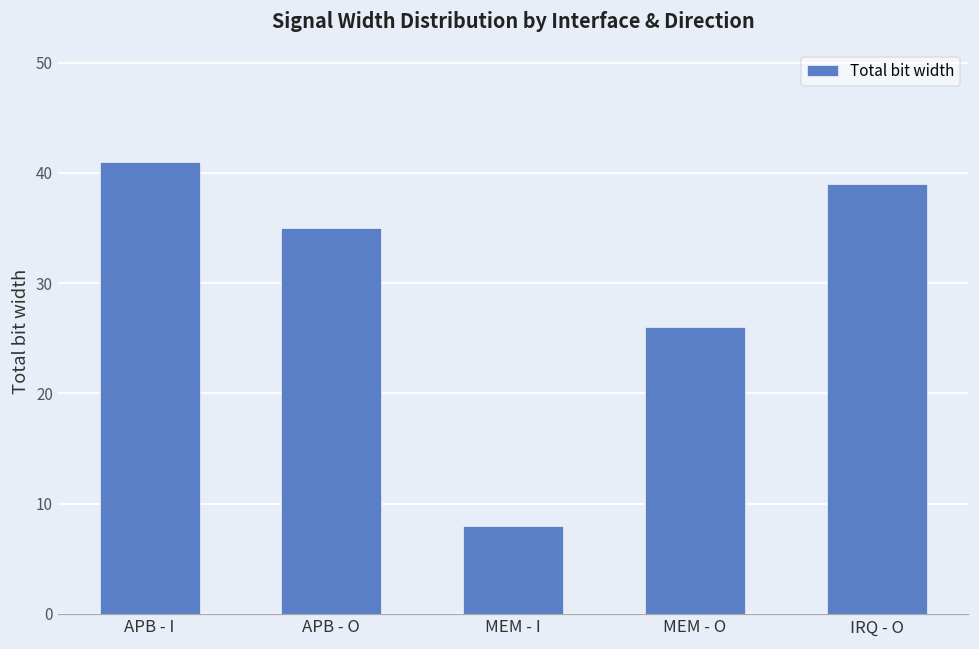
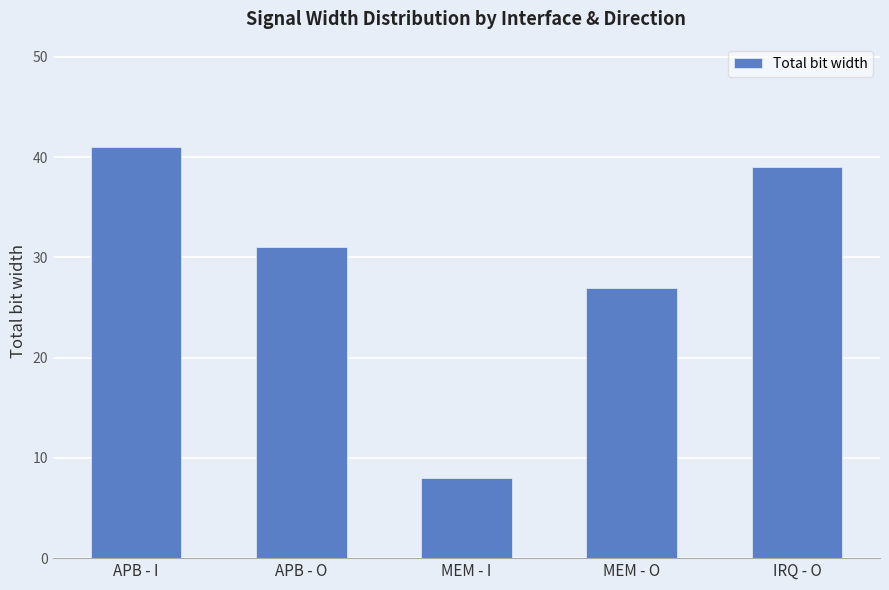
  {
    "APB - I": 41,
-   "APB - O": 35,
+   "APB - O": 31,
    "MEM - I": 8,
-   "MEM - O": 26,
+   "MEM - O": 27,
    "IRQ - O": 39
  }
